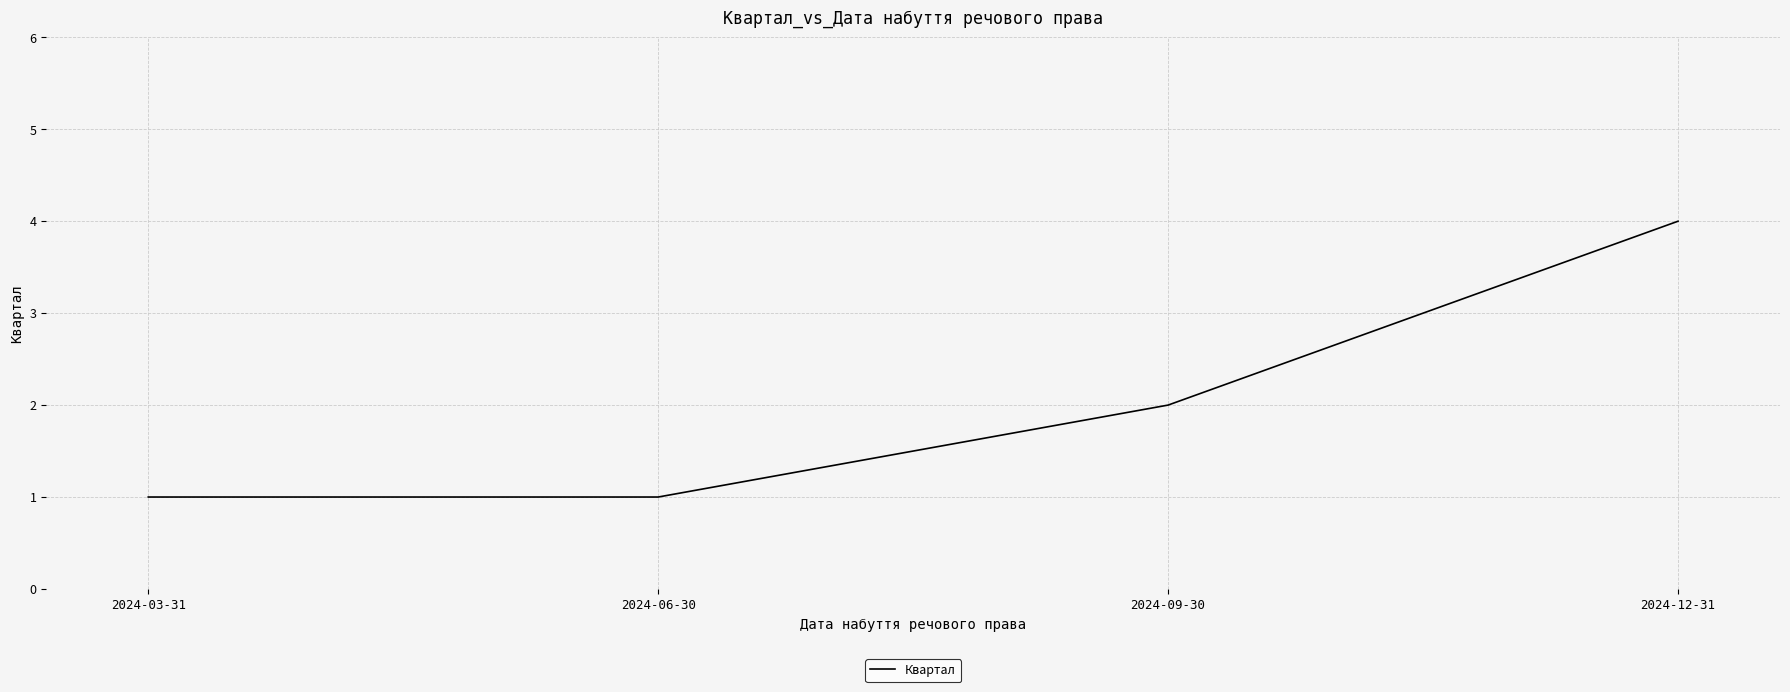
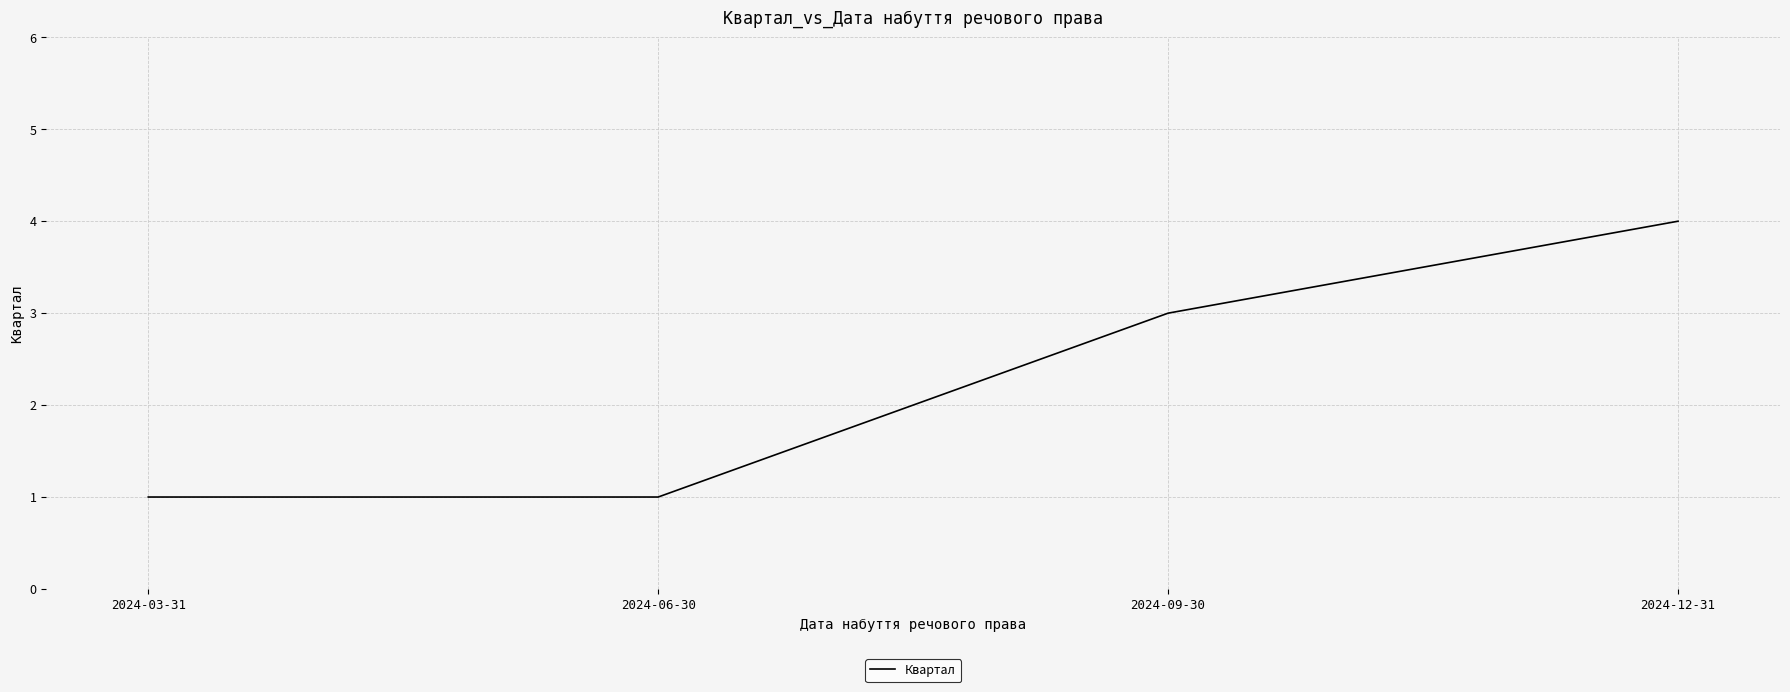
  {
    "2024-03-31": 1,
    "2024-06-30": 1,
-   "2024-09-30": 2,
+   "2024-09-30": 3,
    "2024-12-31": 4
  }
